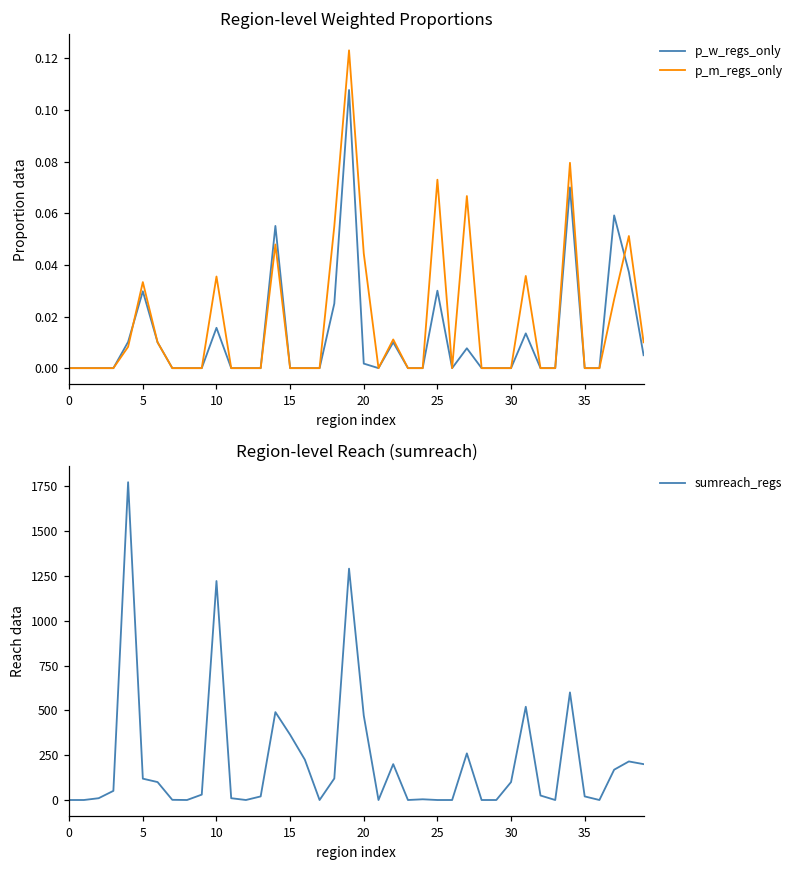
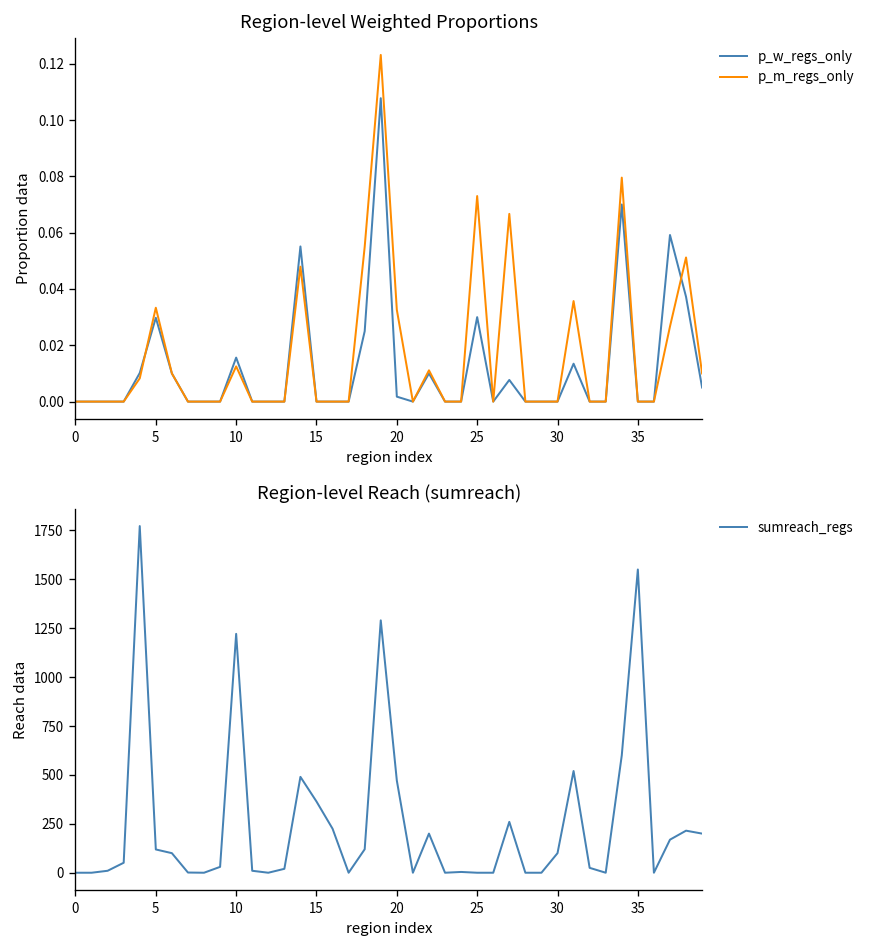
  {
    "Region-level Weighted Proportions": {
      "p_w_regs_only": {
        "5": 0.030,
        "10": 0.016,
        "20": 0.002,
        "25": 0.030
      },
      "p_m_regs_only": {
        "5": 0.033,
-       "10": 0.036,
-       "20": 0.044,
+       "10": 0.013,
+       "20": 0.033,
        "25": 0.073
      }
    },
    "Region-level Reach (sumreach)": {
      "0": 0,
      "5": 120,
      "10": 1220,
      "15": 360,
      "20": 470,
      "25": 0,
      "30": 100,
-     "35": 20
+     "35": 1550
    }
  }
